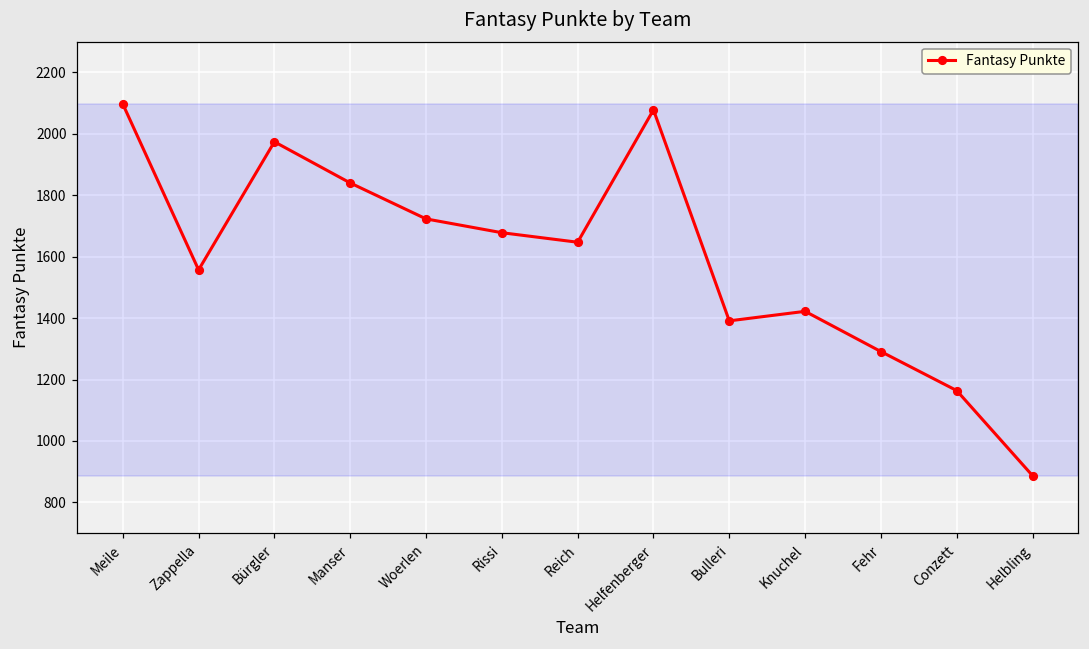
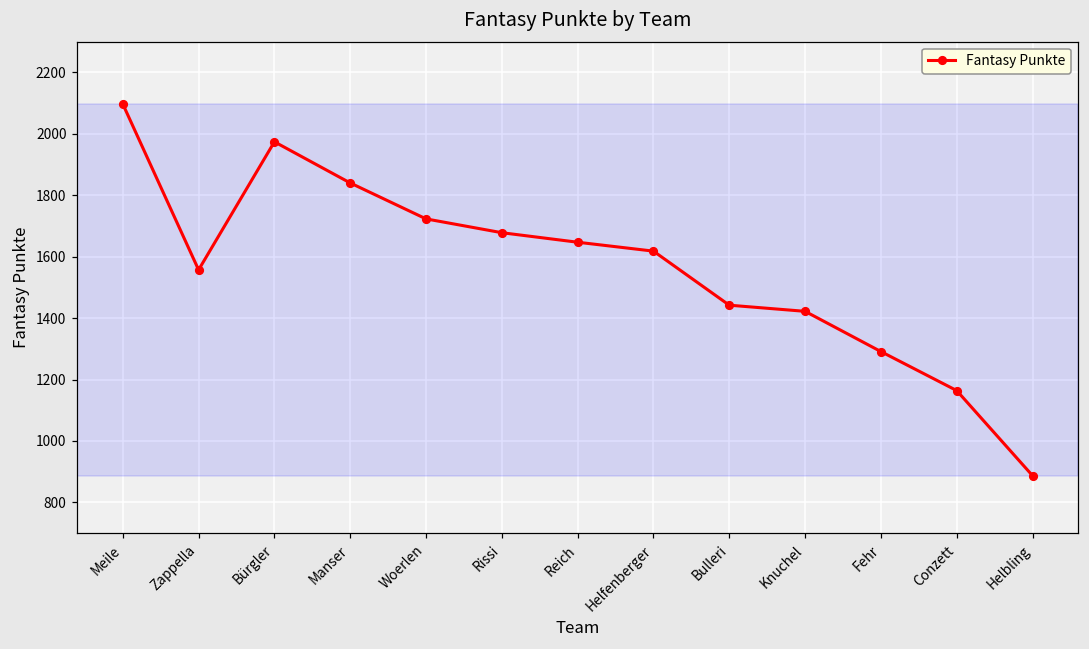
  {
    "Meile": 2100,
    "Zappella": 1560,
    "Bürgler": 1970,
    "Manser": 1840,
    "Woerlen": 1720,
    "Rissi": 1680,
    "Reich": 1650,
-   "Helfenberger": 2080,
-   "Bulleri": 1390,
+   "Helfenberger": 1620,
+   "Bulleri": 1440,
    "Knuchel": 1420,
    "Fehr": 1290,
    "Conzett": 1160,
    "Helbling": 890
  }
